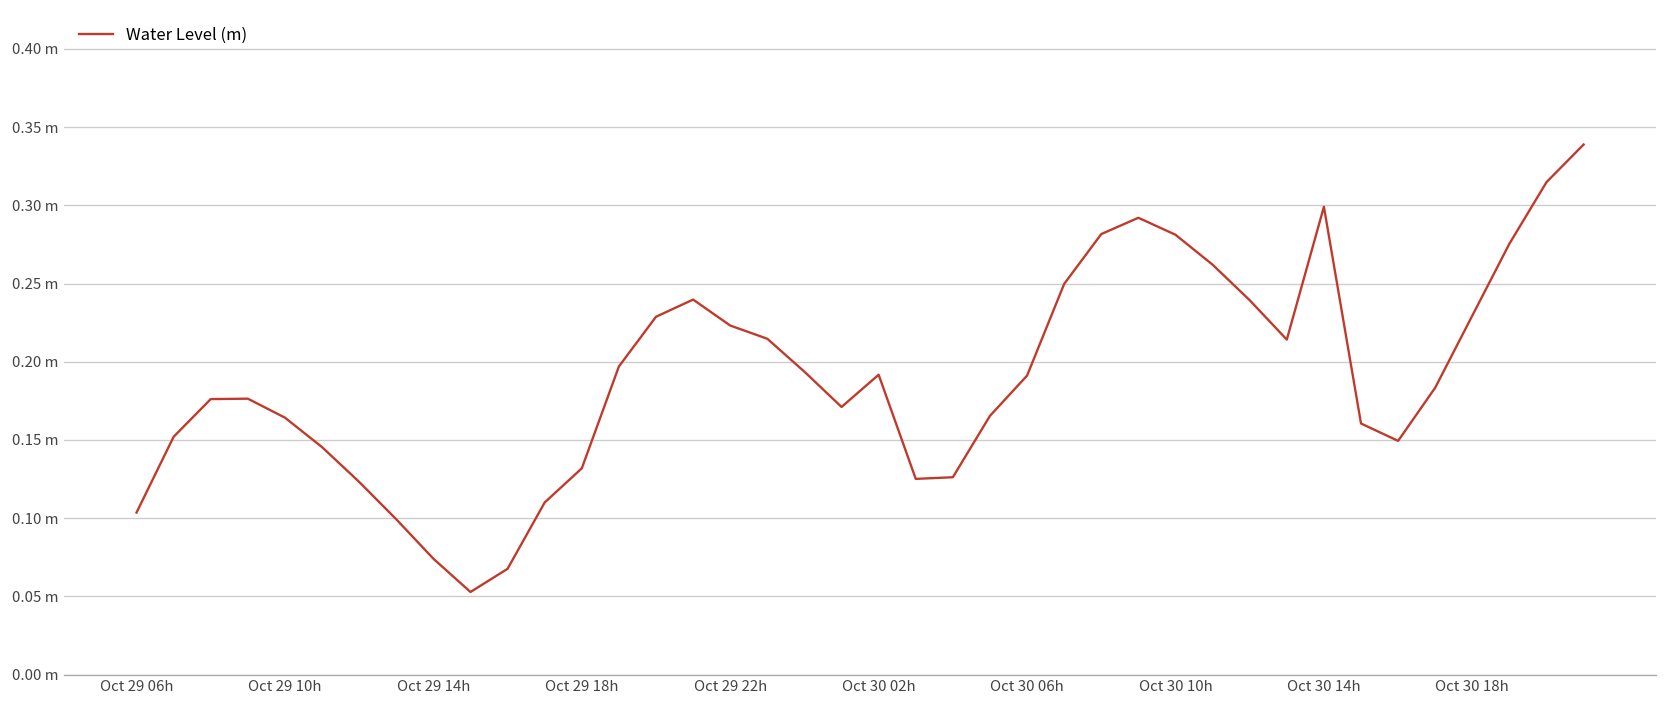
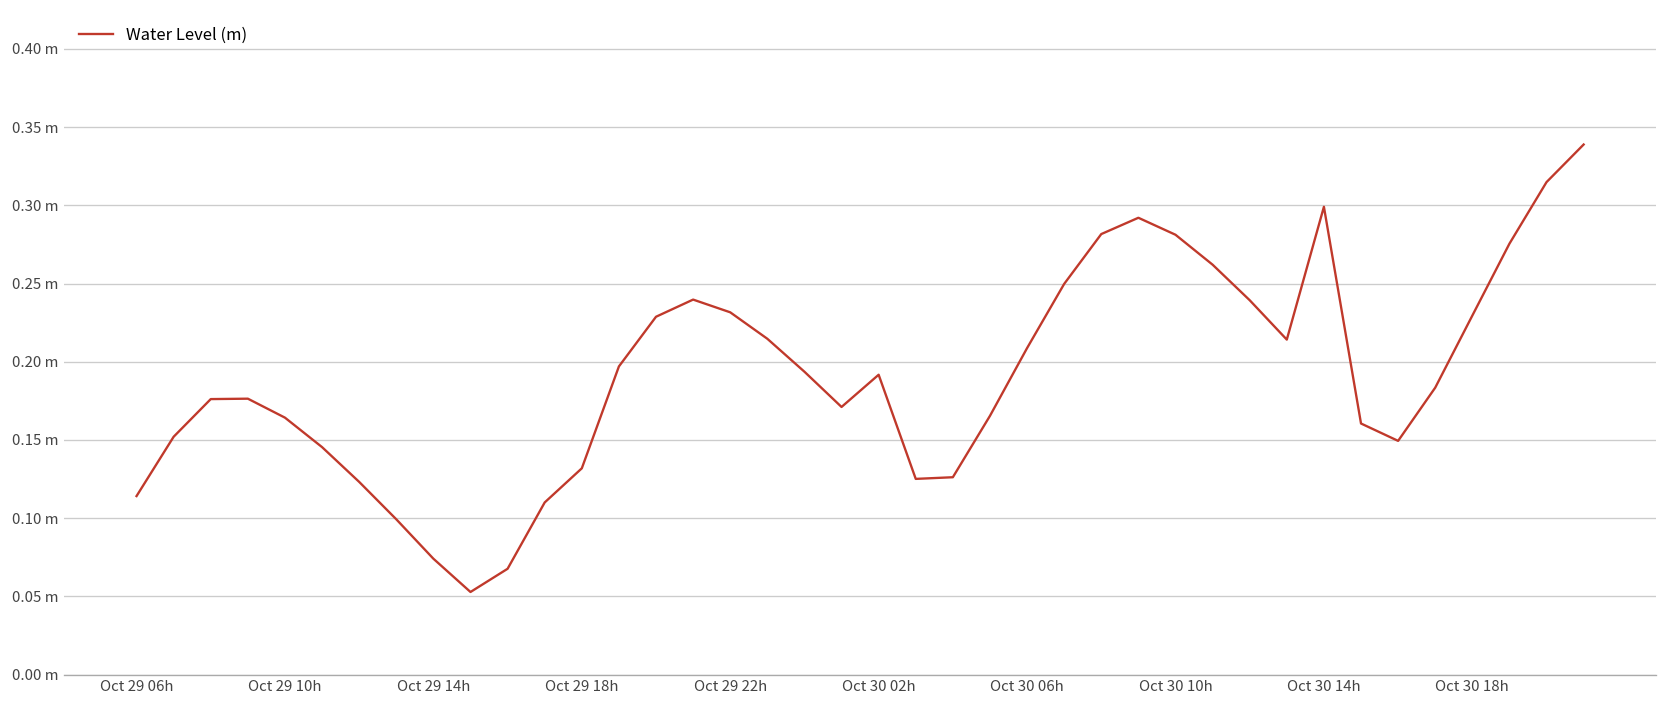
  {
-   "Oct 29 06h": "0.104 m",
+   "Oct 29 06h": "0.114 m",
    "Oct 29 10h": "0.164 m",
    "Oct 29 14h": "0.074 m",
    "Oct 29 18h": "0.132 m",
-   "Oct 29 22h": "0.223 m",
+   "Oct 29 22h": "0.232 m",
    "Oct 30 02h": "0.192 m",
-   "Oct 30 06h": "0.191 m",
+   "Oct 30 06h": "0.209 m",
    "Oct 30 10h": "0.281 m",
    "Oct 30 14h": "0.299 m",
    "Oct 30 18h": "0.230 m"
  }
